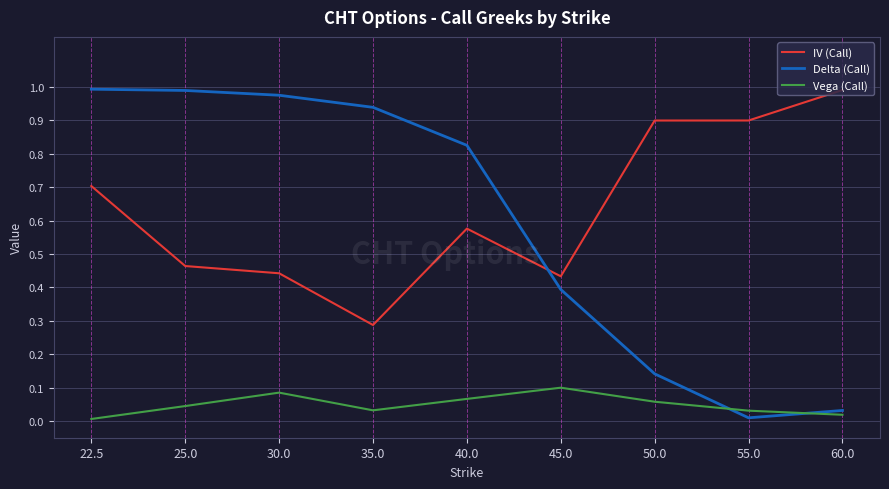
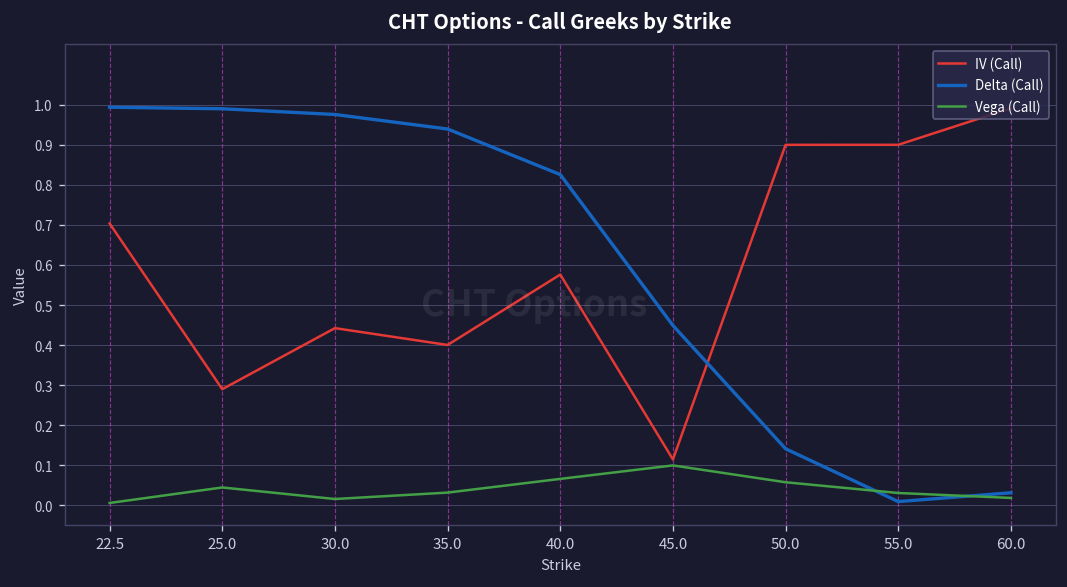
  {
    "IV (Call)": {
      "22.5": 0.70,
-     "25.0": 0.46,
+     "25.0": 0.29,
      "30.0": 0.44,
-     "35.0": 0.29,
+     "35.0": 0.40,
      "40.0": 0.58,
-     "45.0": 0.43,
+     "45.0": 0.11,
      "50.0": 0.90,
      "55.0": 0.90
    },
    "Delta (Call)": {
      "22.5": 0.99,
      "25.0": 0.99,
      "30.0": 0.98,
      "35.0": 0.94,
      "40.0": 0.83,
-     "45.0": 0.39,
+     "45.0": 0.45,
      "50.0": 0.14,
      "55.0": 0.01,
      "60.0": 0.03
    },
    "Vega (Call)": {
      "22.5": 0.01,
      "25.0": 0.04,
-     "30.0": 0.09,
+     "30.0": 0.02,
      "35.0": 0.03,
      "40.0": 0.07,
      "45.0": 0.10,
      "50.0": 0.06,
      "55.0": 0.03,
      "60.0": 0.02
    }
  }
